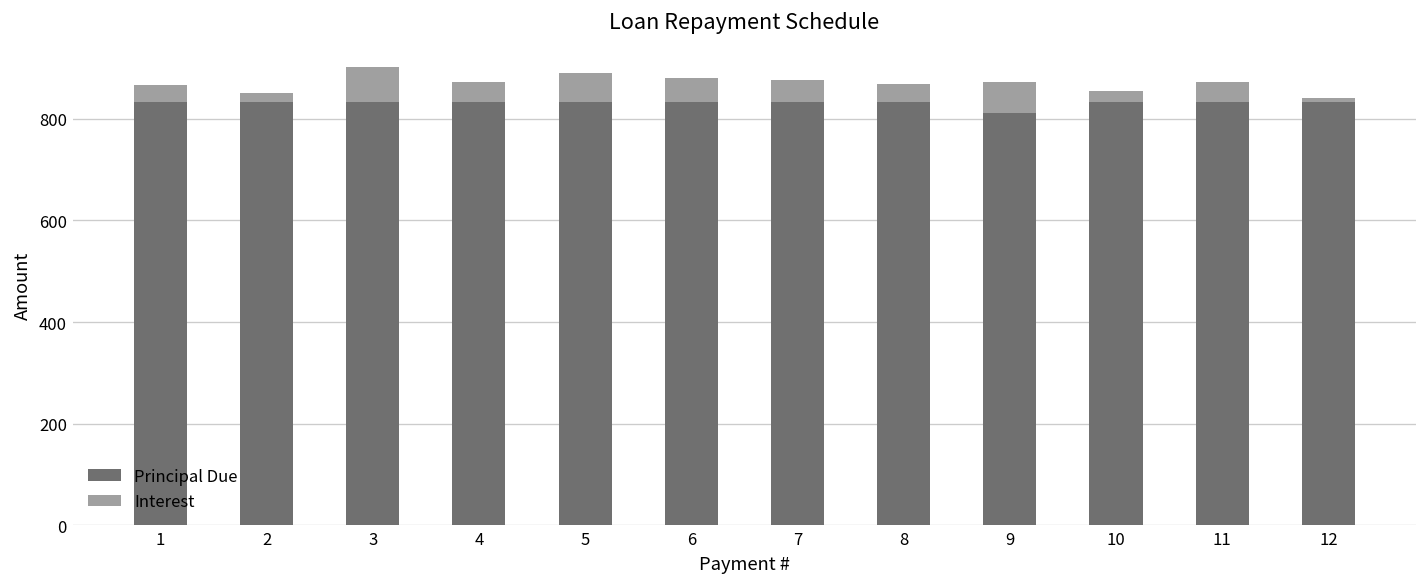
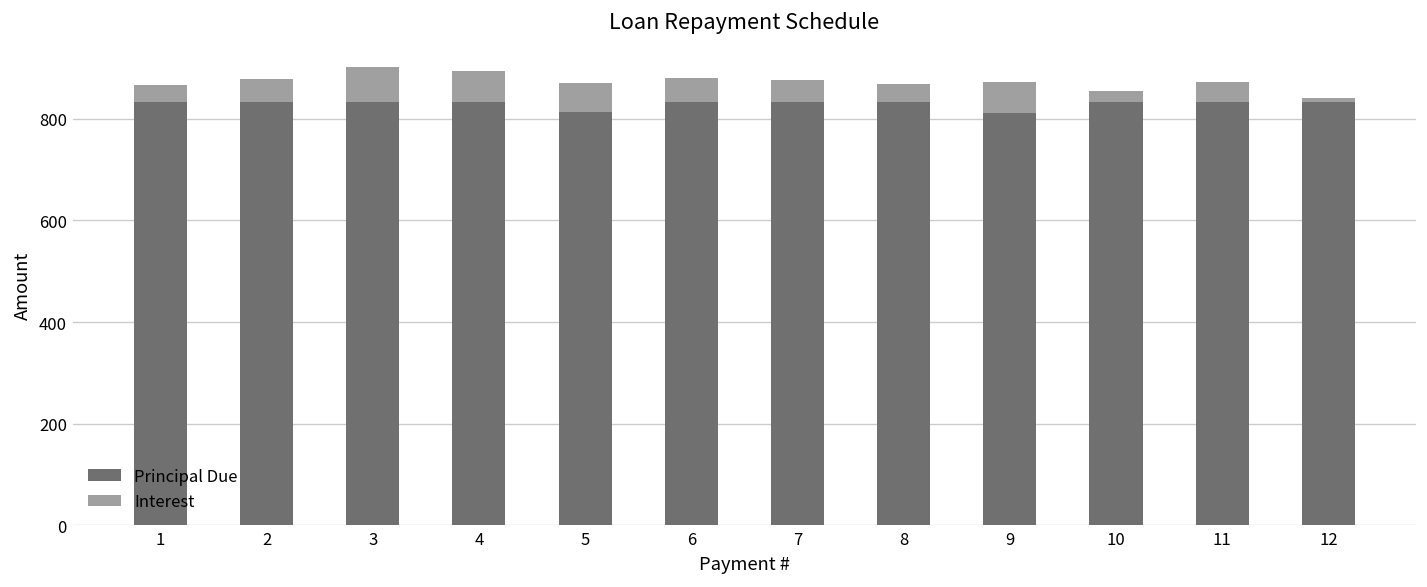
  {
    "Principal Due": {
      "1": 830,
      "2": 830,
      "3": 830,
      "4": 830,
-     "5": 830,
+     "5": 810,
      "6": 830,
      "7": 830,
      "8": 830,
      "9": 810,
      "10": 830,
      "11": 830,
      "12": 830
    },
    "Interest": {
      "1": 30,
-     "2": 20,
+     "2": 50,
      "3": 70,
-     "4": 40,
+     "4": 60,
      "5": 60,
      "6": 50,
      "7": 40,
      "8": 40,
      "9": 60,
      "10": 20,
      "11": 40,
      "12": 10
    }
  }
